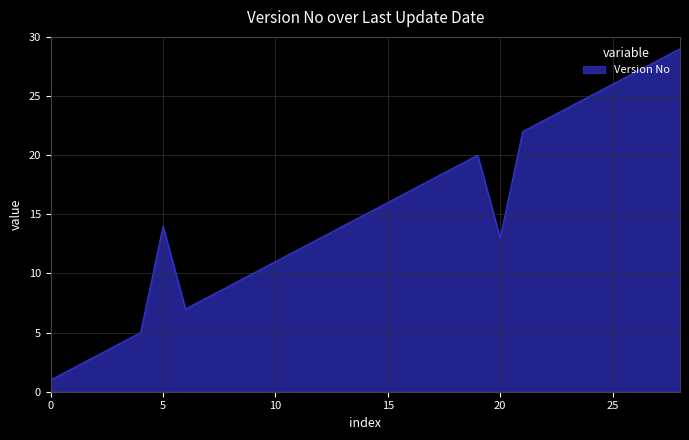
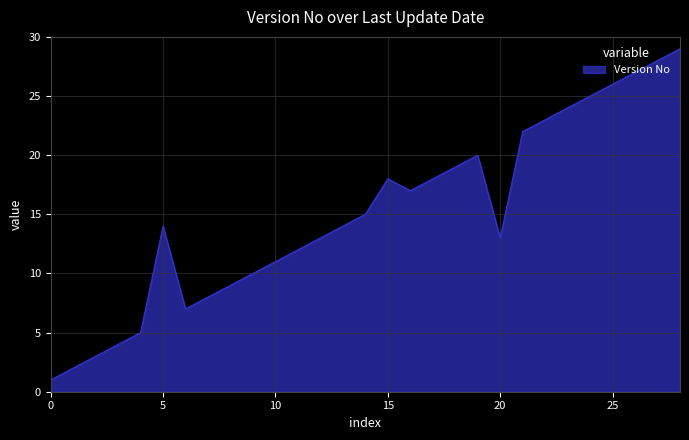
  {
    "0": 1,
    "5": 14,
    "10": 11,
-   "15": 16,
+   "15": 18,
    "20": 13,
    "25": 26
  }
